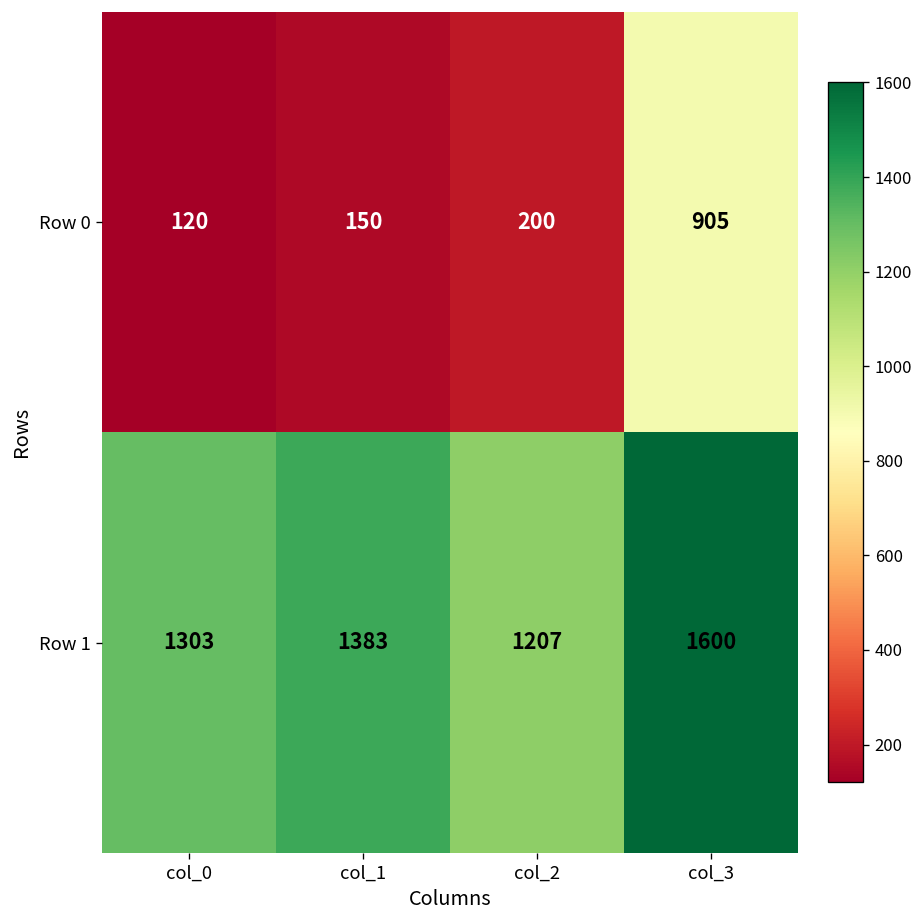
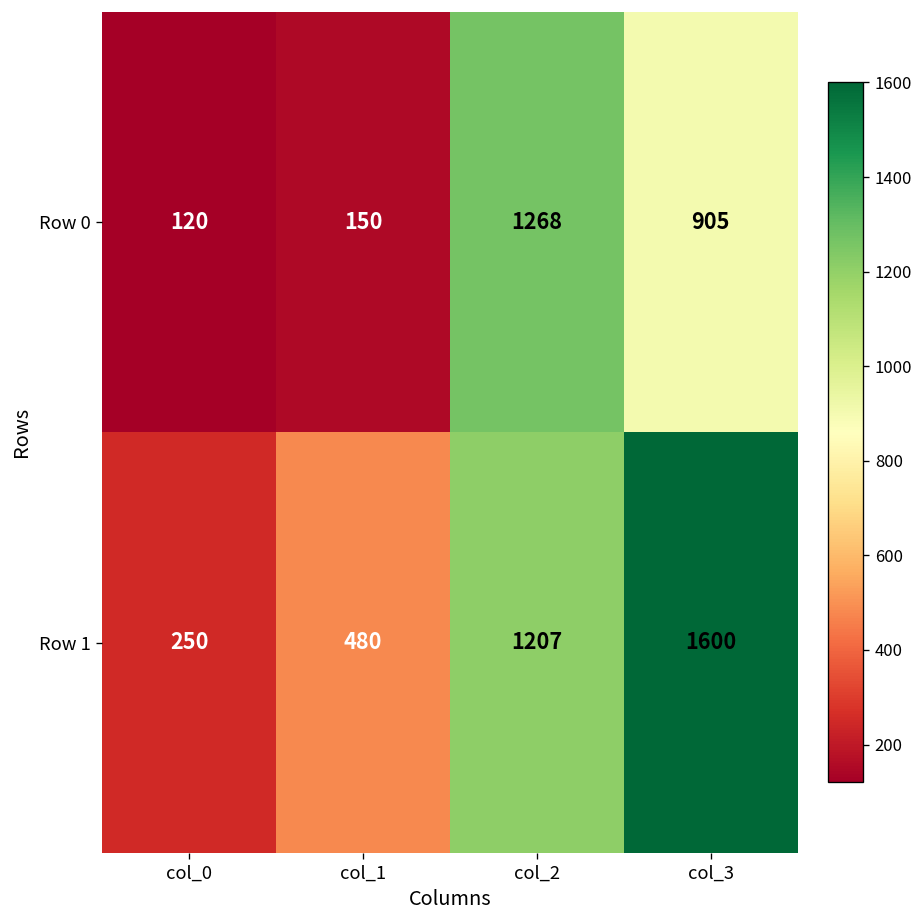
  {
    "Row 0": {
      "col_0": 120,
      "col_1": 150,
-     "col_2": 200,
+     "col_2": 1268,
      "col_3": 905
    },
    "Row 1": {
-     "col_0": 1303,
-     "col_1": 1383,
+     "col_0": 250,
+     "col_1": 480,
      "col_2": 1207,
      "col_3": 1600
    }
  }
